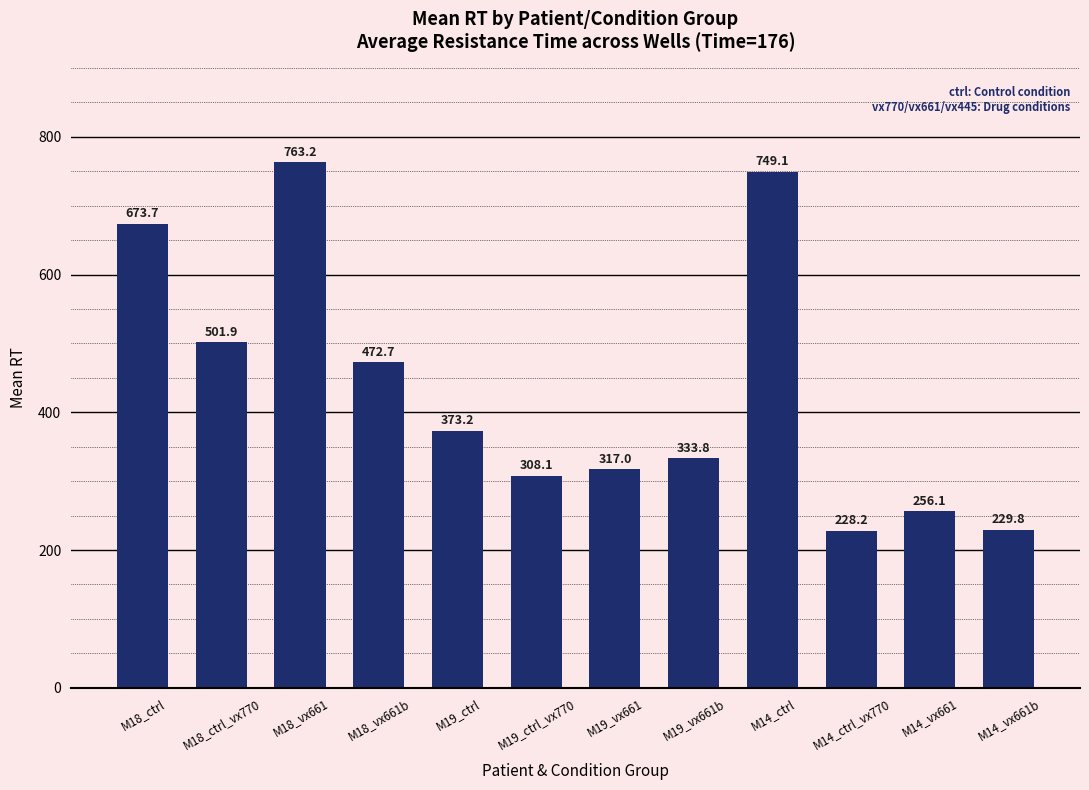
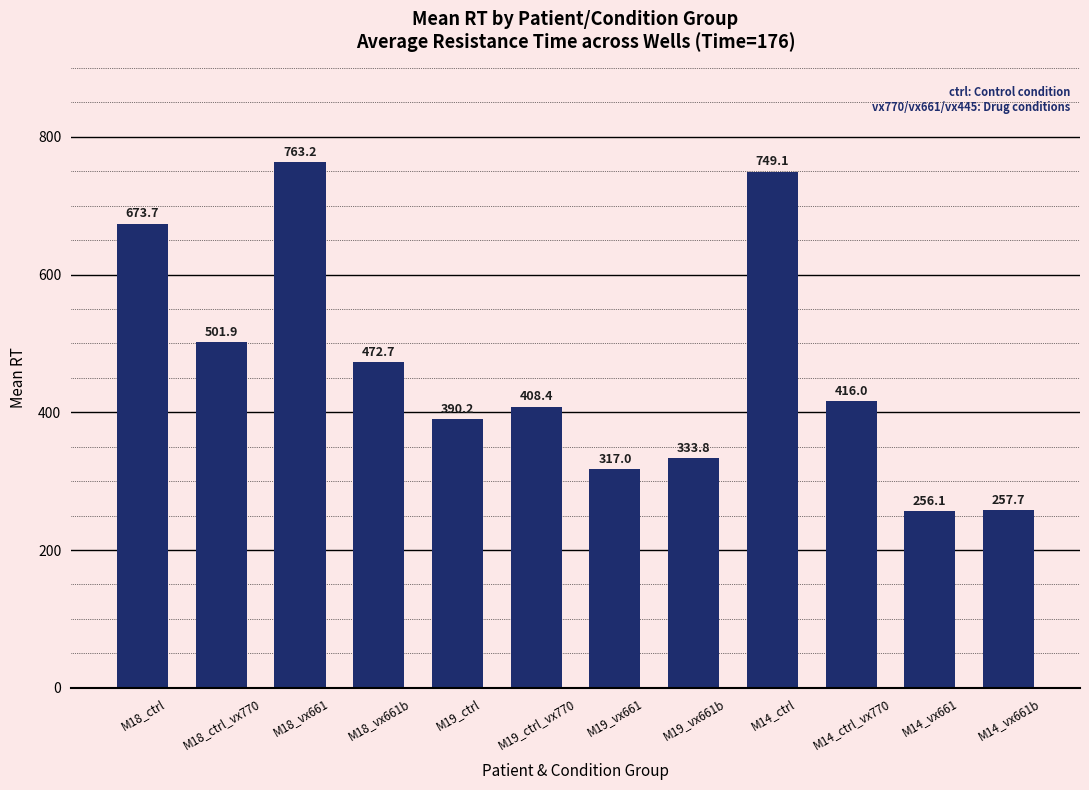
  {
    "M18_ctrl": 673.7,
    "M18_ctrl_vx770": 501.9,
    "M18_vx661": 763.2,
    "M18_vx661b": 472.7,
-   "M19_ctrl": 373.2,
-   "M19_ctrl_vx770": 308.1,
+   "M19_ctrl": 390.2,
+   "M19_ctrl_vx770": 408.4,
    "M19_vx661": 317.0,
    "M19_vx661b": 333.8,
    "M14_ctrl": 749.1,
-   "M14_ctrl_vx770": 228.2,
+   "M14_ctrl_vx770": 416.0,
    "M14_vx661": 256.1,
-   "M14_vx661b": 229.8
+   "M14_vx661b": 257.7
  }
